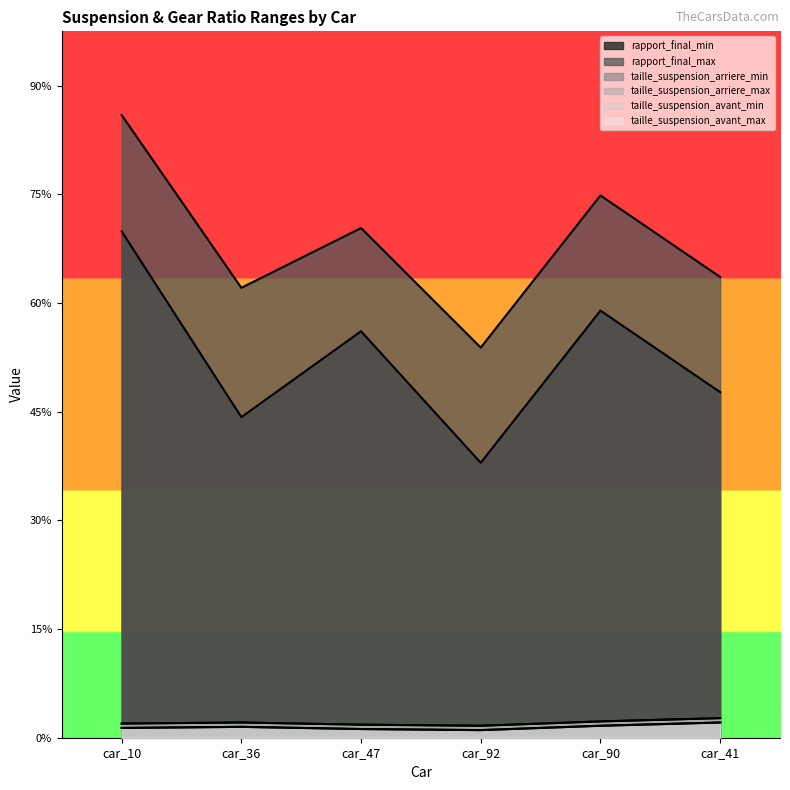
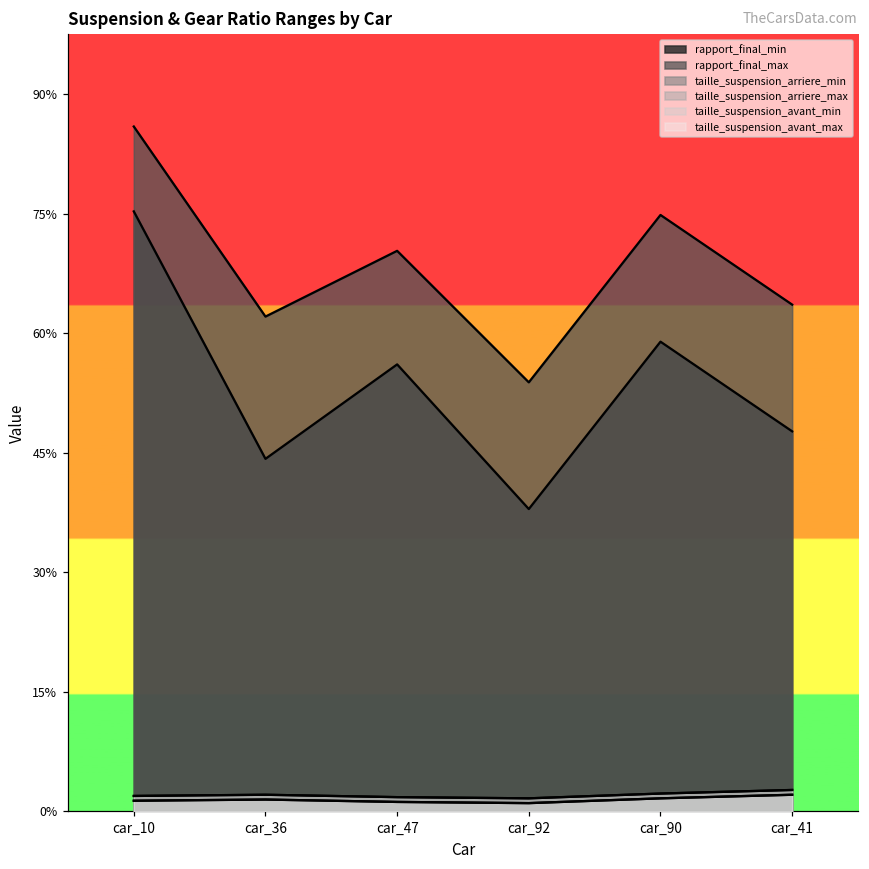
  {
    "rapport_final_min": {
-     "car_10": "70%",
+     "car_10": "75%",
      "car_36": "44%",
      "car_47": "56%",
      "car_92": "38%",
      "car_90": "59%",
      "car_41": "48%"
    },
    "rapport_final_max": {
      "car_10": "86%",
      "car_36": "62%",
      "car_47": "70%",
      "car_92": "54%",
      "car_90": "75%",
      "car_41": "64%"
    }
  }
